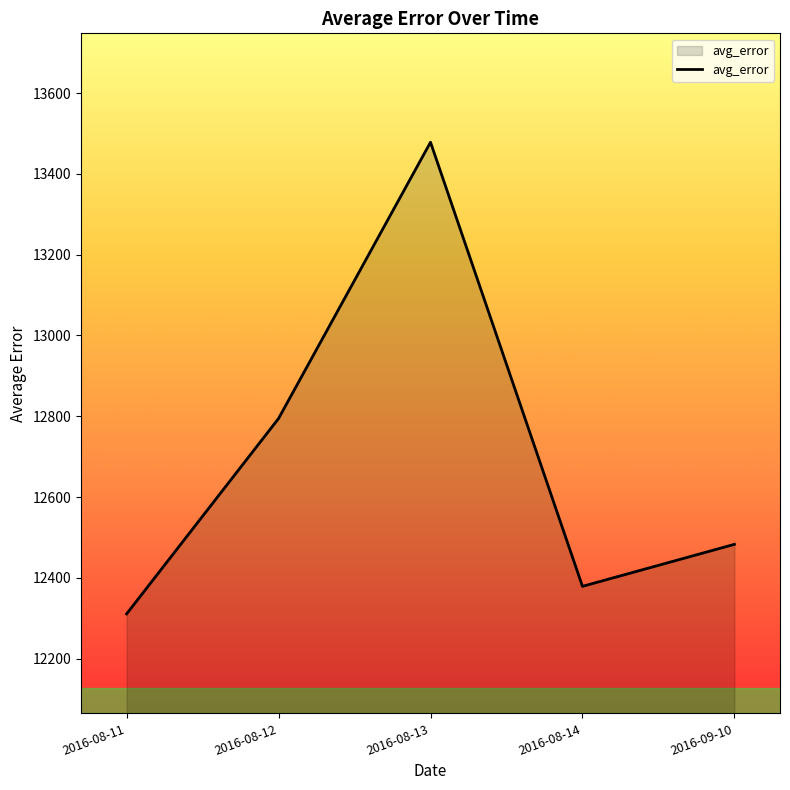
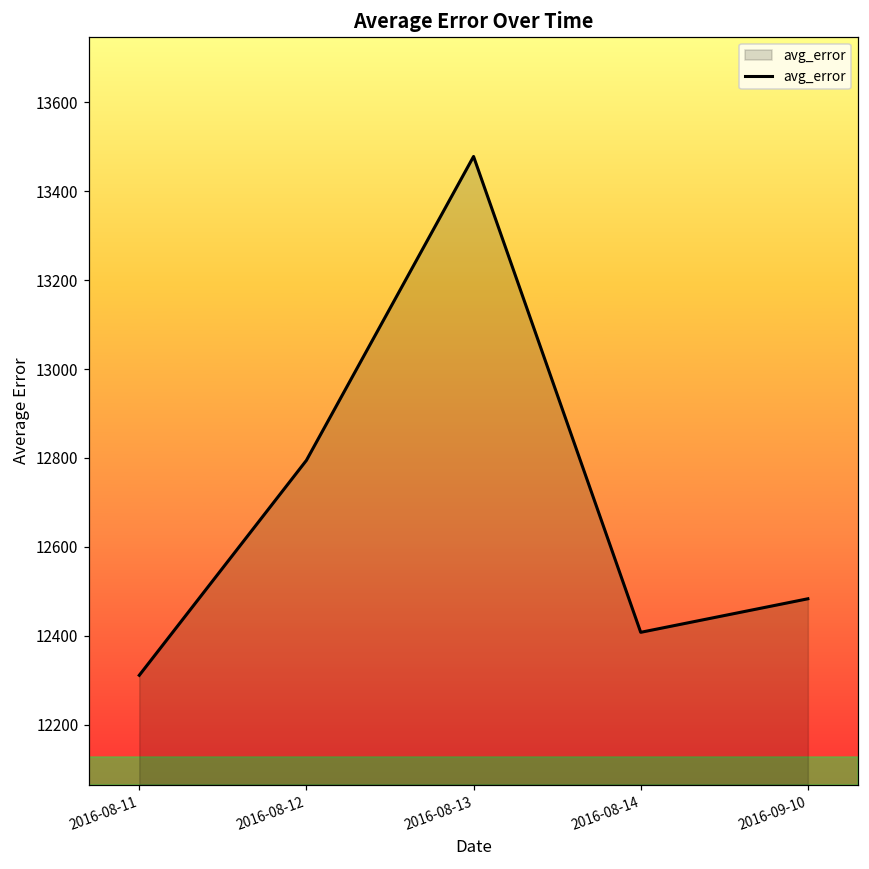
  {
    "2016-08-11": 12310,
    "2016-08-12": 12790,
    "2016-08-13": 13480,
-   "2016-08-14": 12380,
+   "2016-08-14": 12410,
    "2016-09-10": 12480
  }
